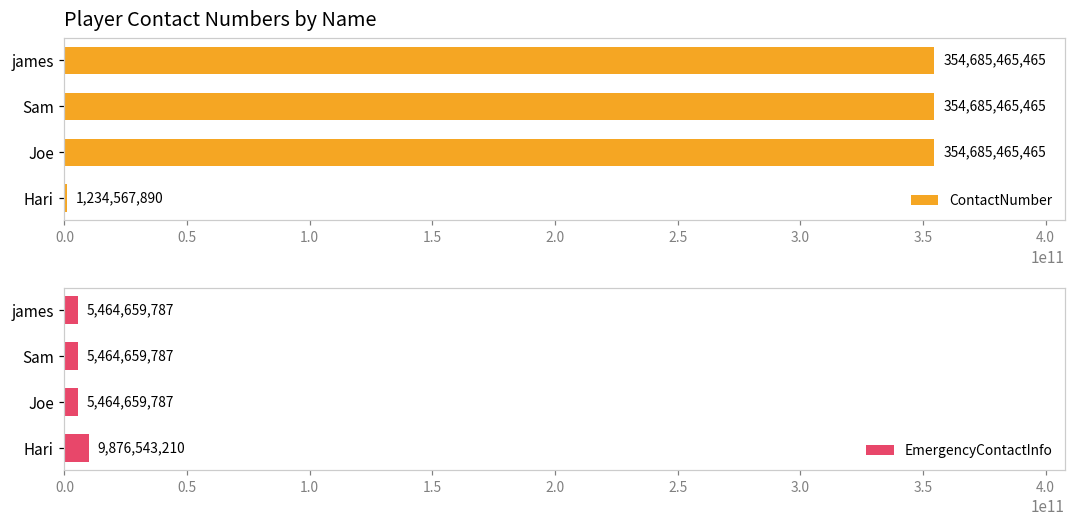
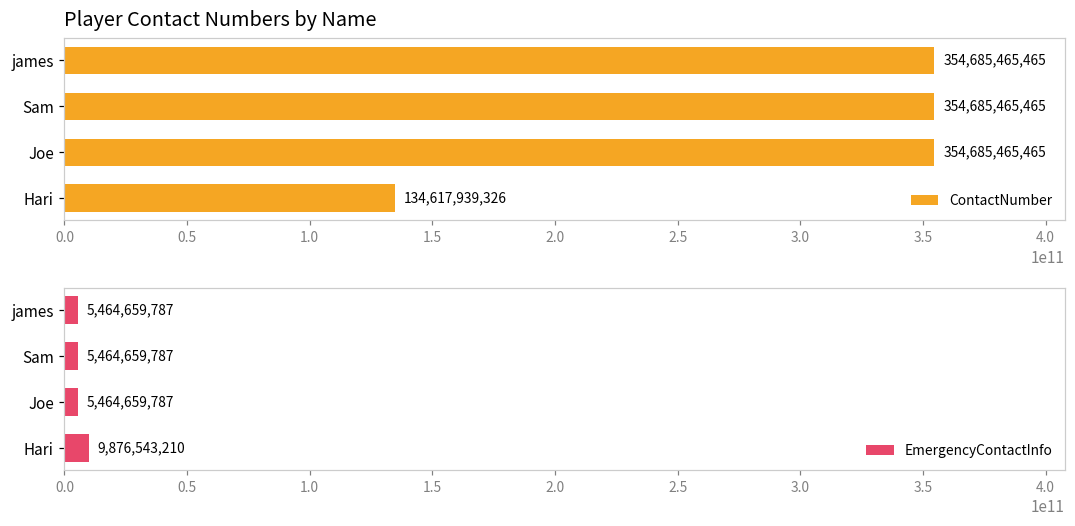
  {
    "Player Contact Numbers by Name": {
      "james": "354,685,465,465",
      "Sam": "354,685,465,465",
      "Joe": "354,685,465,465",
-     "Hari": "1,234,567,890"
+     "Hari": "134,617,939,326"
    }
  }
